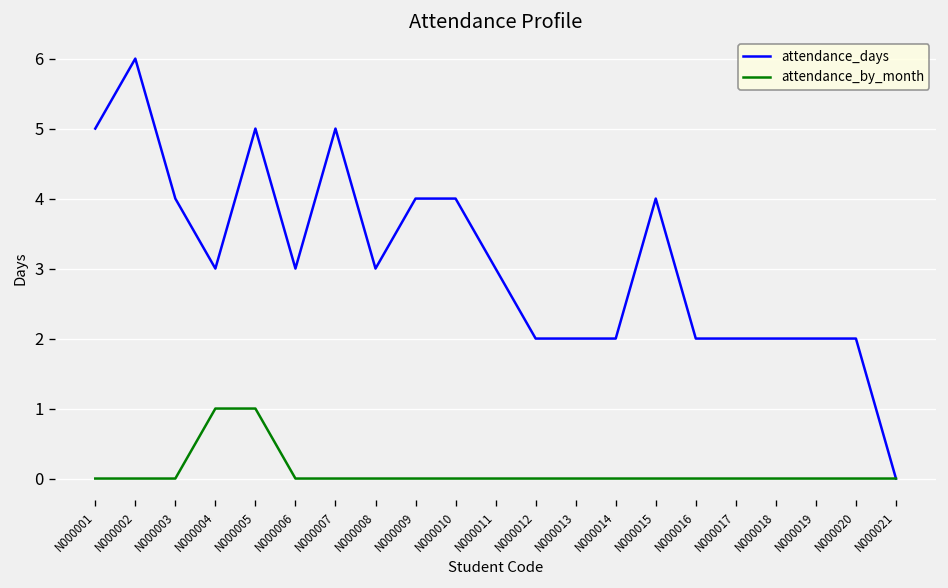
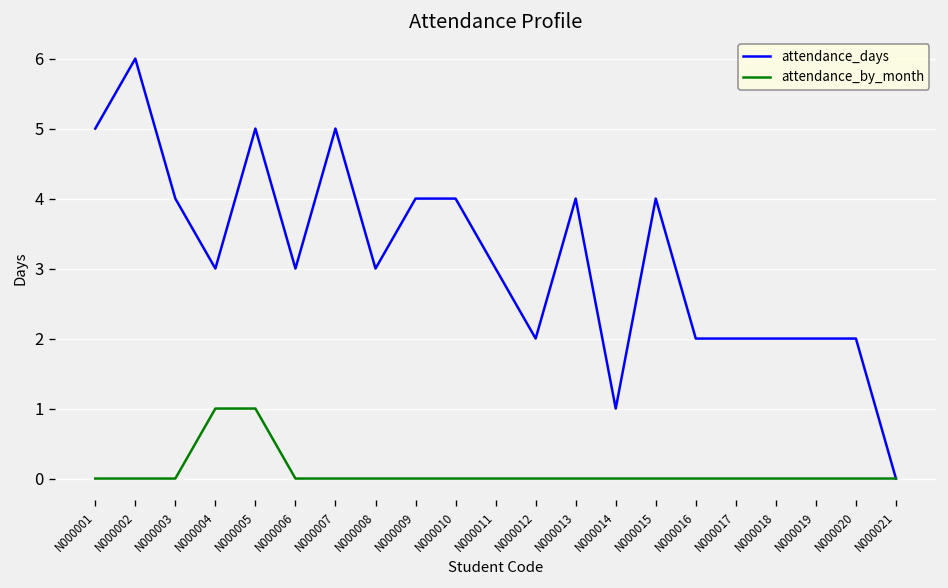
  {
    "attendance_days": {
      "N000001": 5,
      "N000002": 6,
      "N000003": 4,
      "N000004": 3,
      "N000005": 5,
      "N000006": 3,
      "N000007": 5,
      "N000008": 3,
      "N000009": 4,
      "N000010": 4,
      "N000011": 3,
      "N000012": 2,
-     "N000013": 2,
-     "N000014": 2,
+     "N000013": 4,
+     "N000014": 1,
      "N000015": 4,
      "N000016": 2,
      "N000017": 2,
      "N000018": 2,
      "N000019": 2,
      "N000020": 2
    },
    "attendance_by_month": {
      "N000001": 0,
      "N000002": 0,
      "N000003": 0,
      "N000004": 1,
      "N000005": 1,
      "N000006": 0,
      "N000007": 0,
      "N000008": 0,
      "N000009": 0,
      "N000010": 0,
      "N000011": 0,
      "N000012": 0,
      "N000013": 0,
      "N000014": 0,
      "N000015": 0,
      "N000016": 0,
      "N000017": 0,
      "N000018": 0,
      "N000019": 0,
      "N000020": 0
    }
  }
